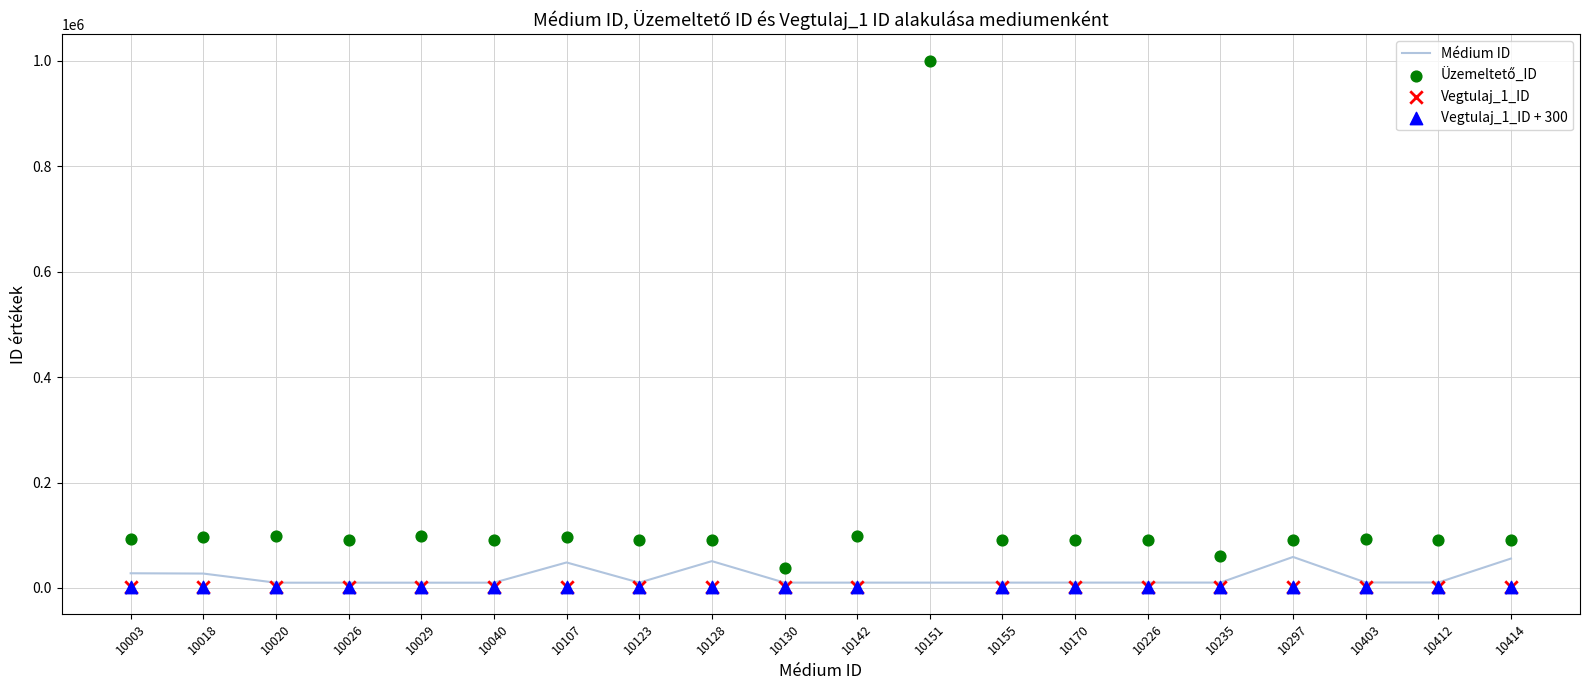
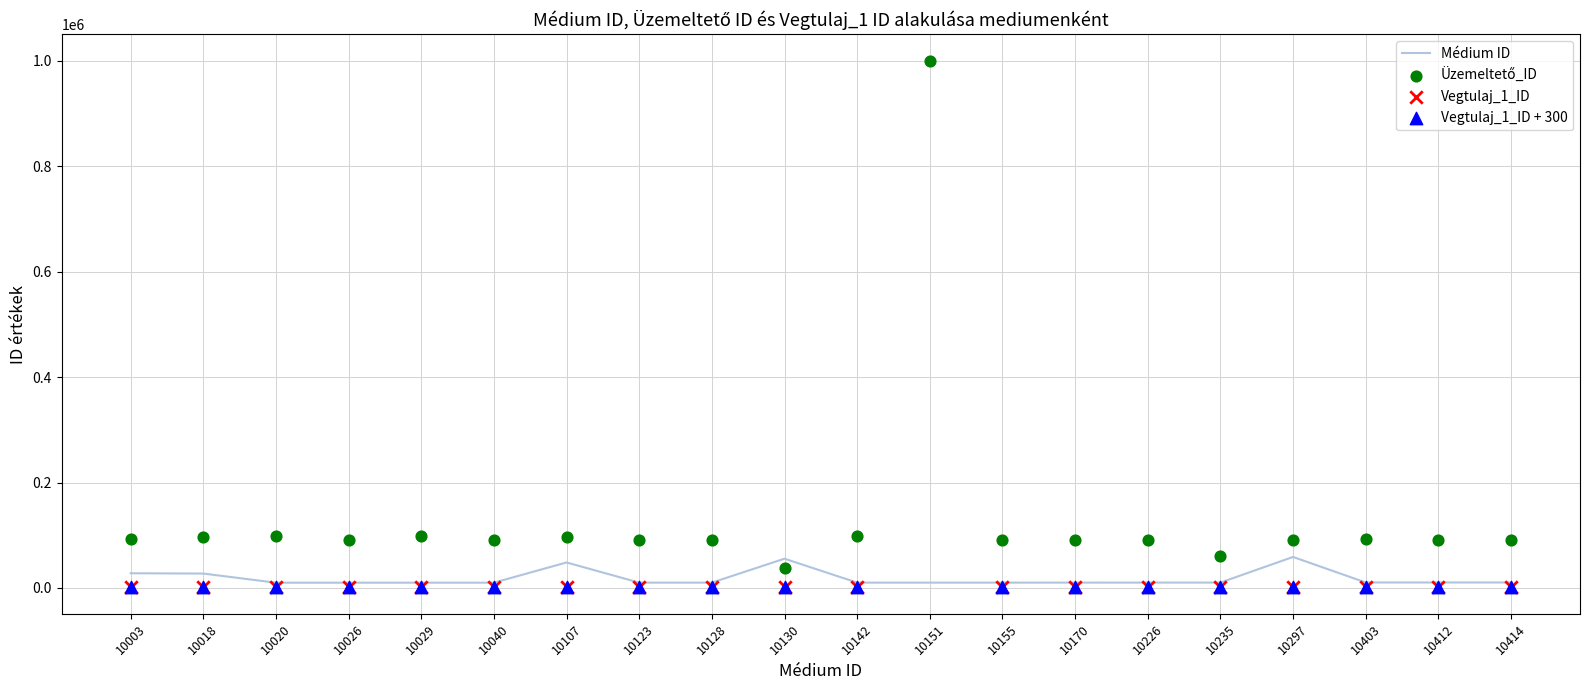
  {
    "Médium ID": {
      "10003": 30000,
      "10018": 30000,
      "10020": 10000,
      "10026": 10000,
      "10029": 10000,
      "10040": 10000,
      "10107": 50000,
      "10123": 10000,
-     "10128": 50000,
-     "10130": 10000,
+     "10128": 10000,
+     "10130": 60000,
      "10142": 10000,
      "10151": 10000,
      "10155": 10000,
      "10170": 10000,
      "10226": 10000,
      "10235": 10000,
      "10297": 60000,
      "10403": 10000,
      "10412": 10000,
-     "10414": 60000
+     "10414": 10000
    }
  }
